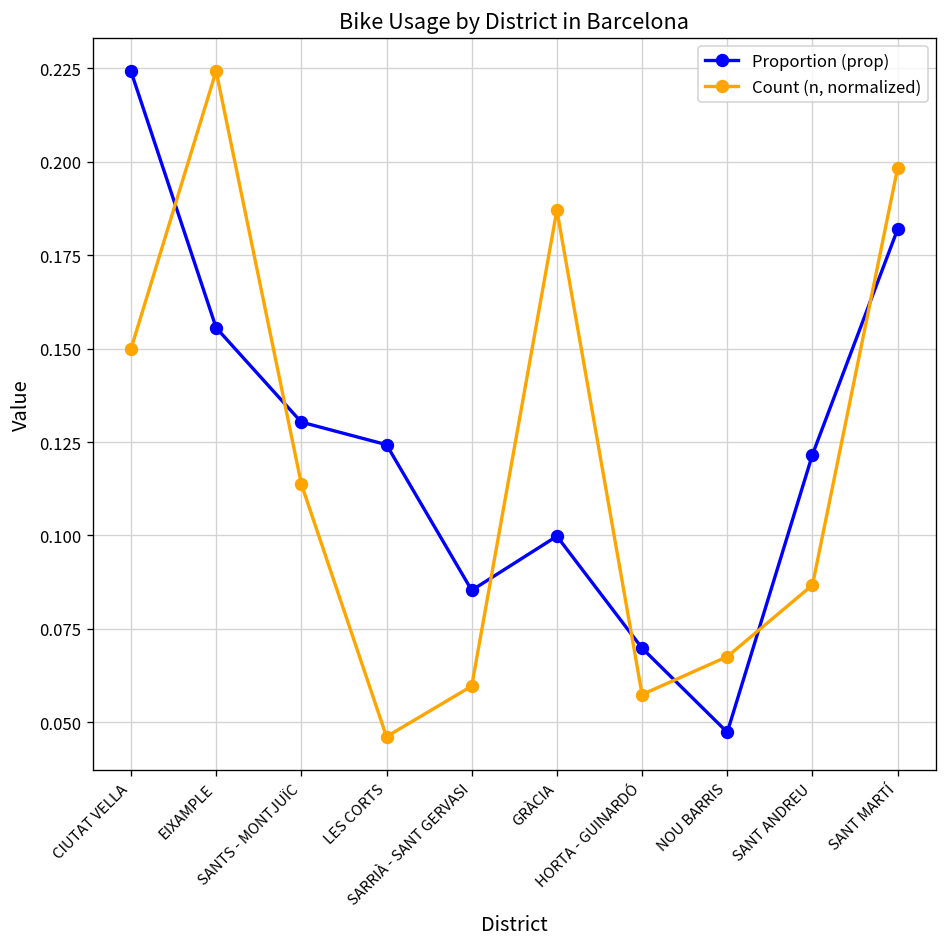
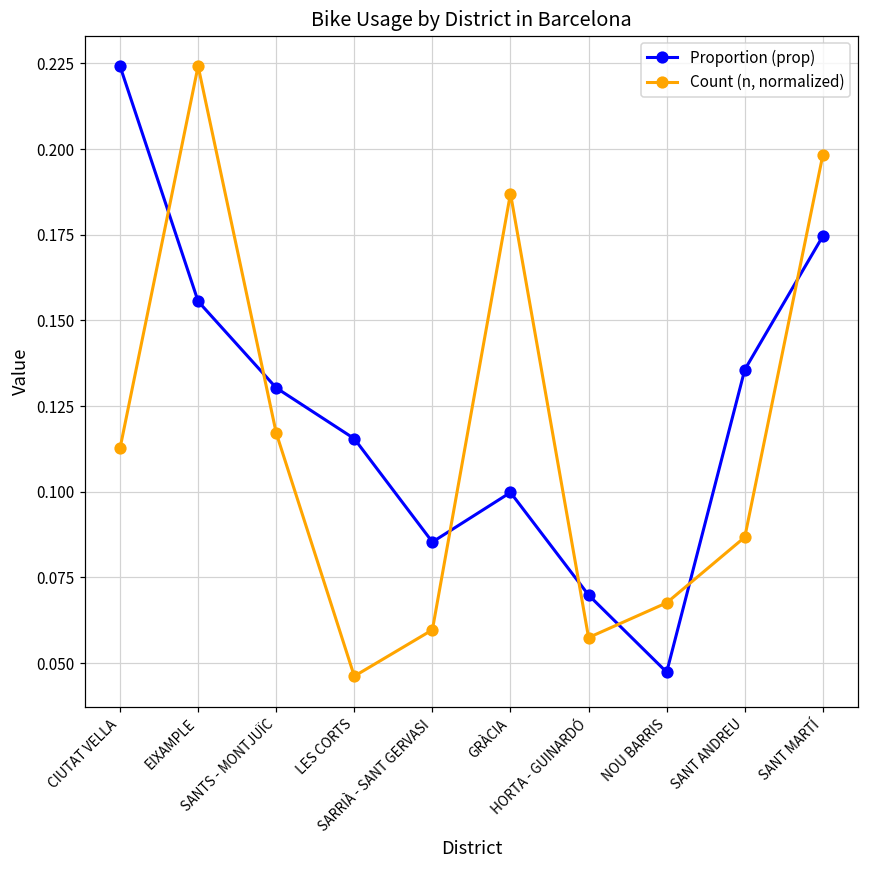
  {
    "Proportion (prop)": {
      "CIUTAT VELLA": 0.224,
      "EIXAMPLE": 0.156,
      "SANTS - MONTJUÏC": 0.130,
-     "LES CORTS": 0.124,
+     "LES CORTS": 0.115,
      "SARRIÀ - SANT GERVASI": 0.085,
      "GRÀCIA": 0.100,
      "HORTA - GUINARDÓ": 0.070,
      "NOU BARRIS": 0.047,
-     "SANT ANDREU": 0.122,
-     "SANT MARTÍ": 0.182
+     "SANT ANDREU": 0.136,
+     "SANT MARTÍ": 0.175
    },
    "Count (n, normalized)": {
-     "CIUTAT VELLA": 0.150,
+     "CIUTAT VELLA": 0.113,
      "EIXAMPLE": 0.224,
-     "SANTS - MONTJUÏC": 0.114,
+     "SANTS - MONTJUÏC": 0.117,
      "LES CORTS": 0.046,
      "SARRIÀ - SANT GERVASI": 0.060,
      "GRÀCIA": 0.187,
      "HORTA - GUINARDÓ": 0.057,
      "NOU BARRIS": 0.068,
      "SANT ANDREU": 0.087,
      "SANT MARTÍ": 0.198
    }
  }
